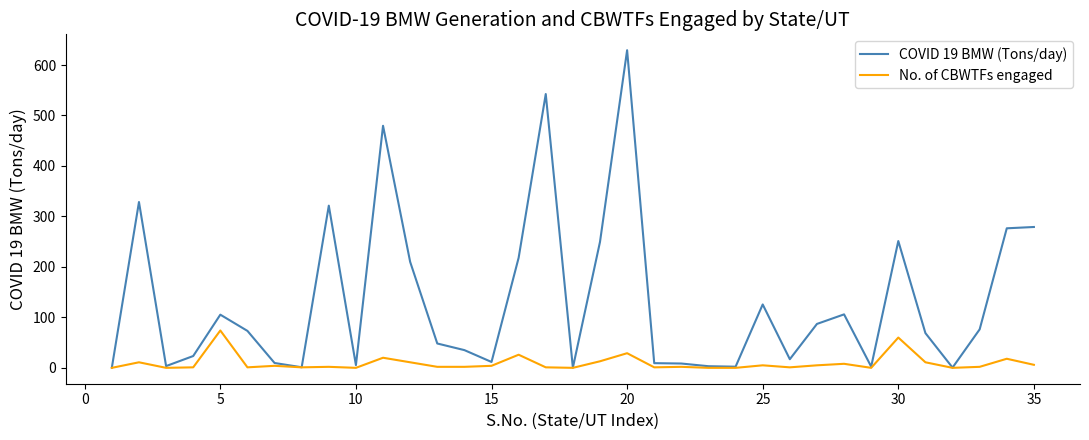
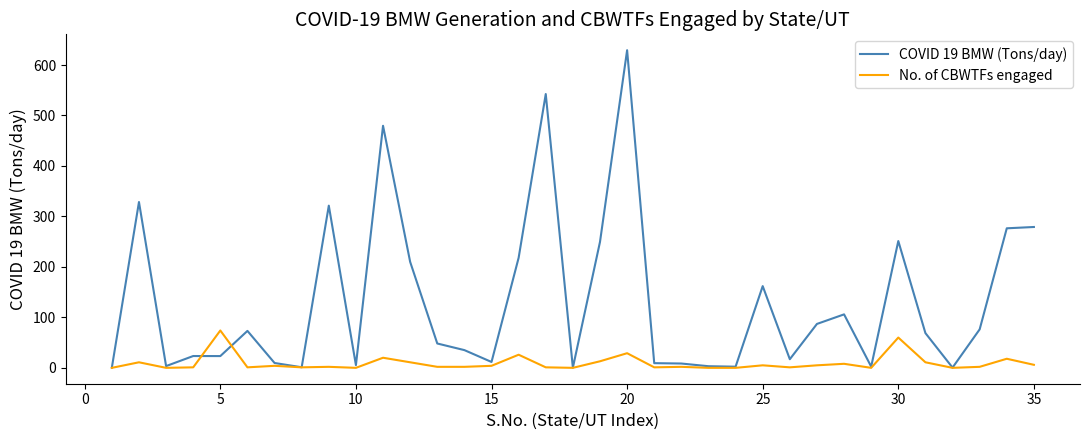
  {
    "COVID 19 BMW (Tons/day)": {
-     "5": 110,
+     "5": 20,
      "10": 10,
      "15": 10,
      "20": 630,
-     "25": 130,
+     "25": 160,
      "30": 250,
      "35": 280
    },
    "No. of CBWTFs engaged": {
      "5": 70,
      "10": 0,
      "15": 0,
      "20": 30,
      "25": 10,
      "30": 60,
      "35": 10
    }
  }
